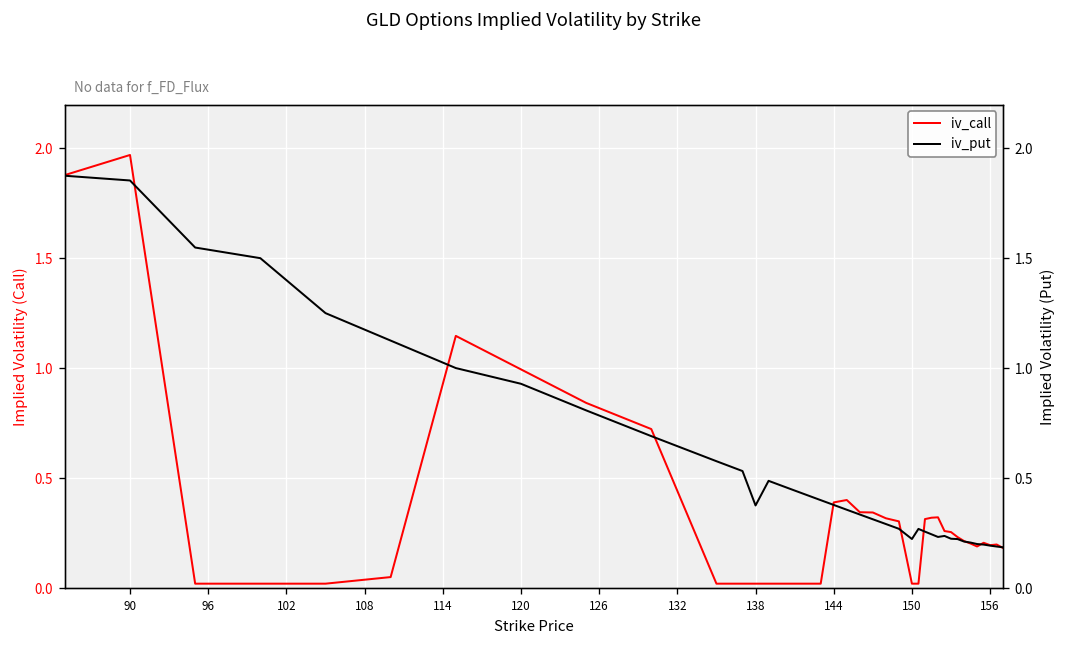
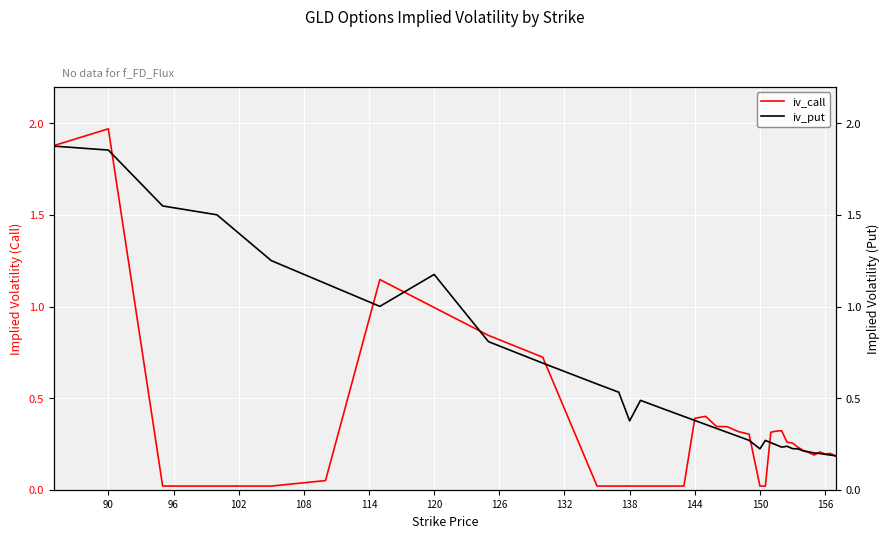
  {
    "iv_call": {
      "90": 1.97,
      "120": 1.00,
      "138": 0.02,
      "144": 0.39,
      "150": 0.02,
      "156": 0.20
    },
    "iv_put": {
      "90": 1.85,
-     "120": 0.93,
+     "120": 1.18,
      "138": 0.38,
      "144": 0.38,
      "150": 0.22,
      "156": 0.19
    }
  }
